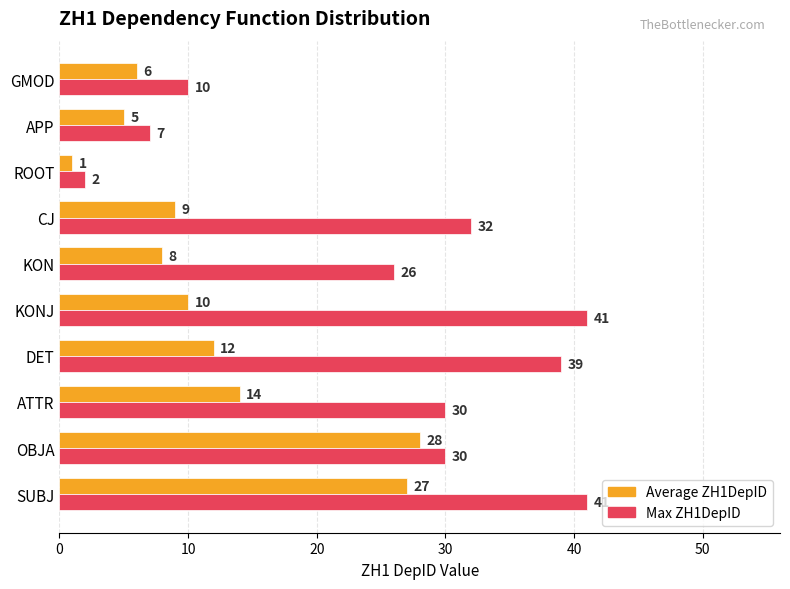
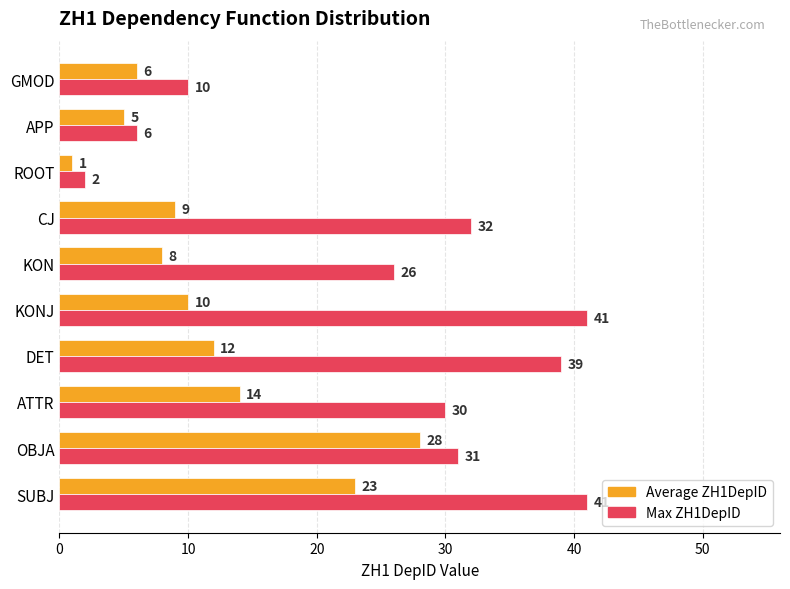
  {
    "Average ZH1DepID": {
      "GMOD": 6,
      "APP": 5,
      "ROOT": 1,
      "CJ": 9,
      "KON": 8,
      "KONJ": 10,
      "DET": 12,
      "ATTR": 14,
      "OBJA": 28,
-     "SUBJ": 27
+     "SUBJ": 23
    },
    "Max ZH1DepID": {
      "GMOD": 10,
-     "APP": 7,
+     "APP": 6,
      "ROOT": 2,
      "CJ": 32,
      "KON": 26,
      "KONJ": 41,
      "DET": 39,
      "ATTR": 30,
-     "OBJA": 30
+     "OBJA": 31
    }
  }
